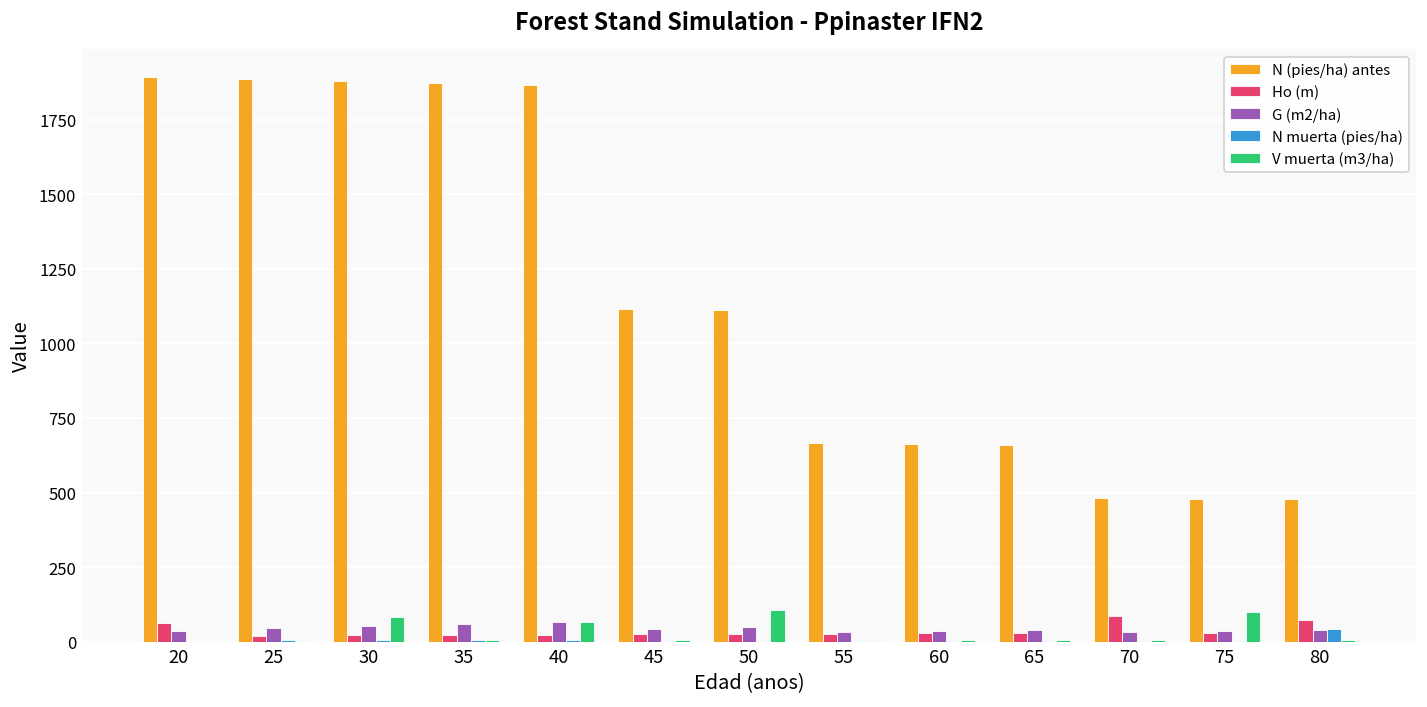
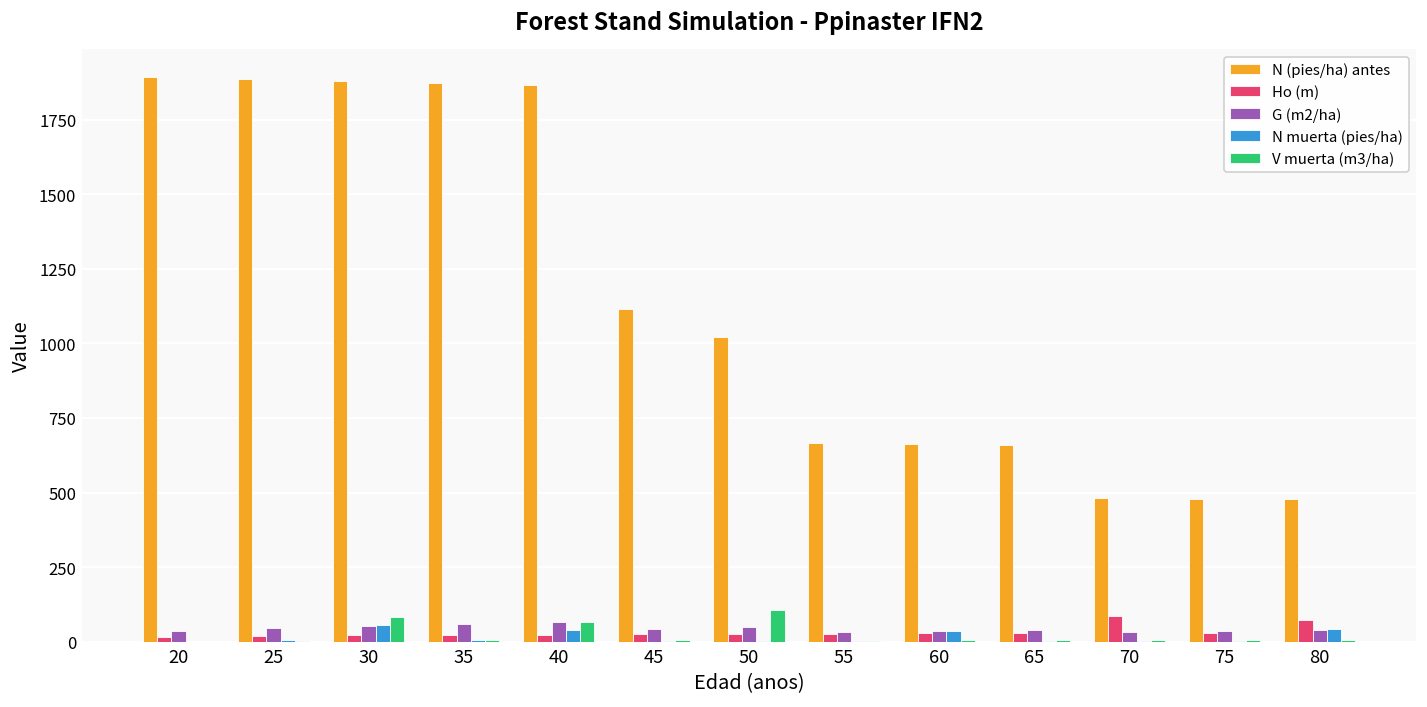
  {
    "N (pies/ha) antes": {
      "20": 1890,
      "25": 1890,
      "30": 1880,
      "35": 1870,
      "40": 1870,
      "45": 1120,
-     "50": 1110,
+     "50": 1020,
      "55": 660,
      "60": 660,
      "65": 660,
      "70": 480,
      "75": 480,
      "80": 480
    },
    "Ho (m)": {
-     "20": 60,
+     "20": 20,
      "25": 20,
      "30": 20,
      "35": 20,
      "40": 20,
      "45": 30,
      "50": 30,
      "55": 30,
      "60": 30,
      "65": 30,
      "70": 90,
      "75": 30,
      "80": 70
    },
    "G (m2/ha)": {
      "20": 40,
      "25": 50,
      "30": 50,
      "35": 60,
      "40": 60,
      "45": 40,
      "50": 50,
      "55": 30,
      "60": 40,
      "65": 40,
      "70": 30,
      "75": 30,
      "80": 40
    },
    "N muerta (pies/ha)": {
      "20": 0,
-     "30": 10,
-     "40": 10,
-     "60": 0,
+     "30": 50,
+     "40": 40,
+     "60": 40,
      "80": 40
    },
    "V muerta (m3/ha)": {
      "20": 0,
      "30": 80,
      "40": 70,
      "50": 110,
-     "75": 100
+     "75": 0
    }
  }
